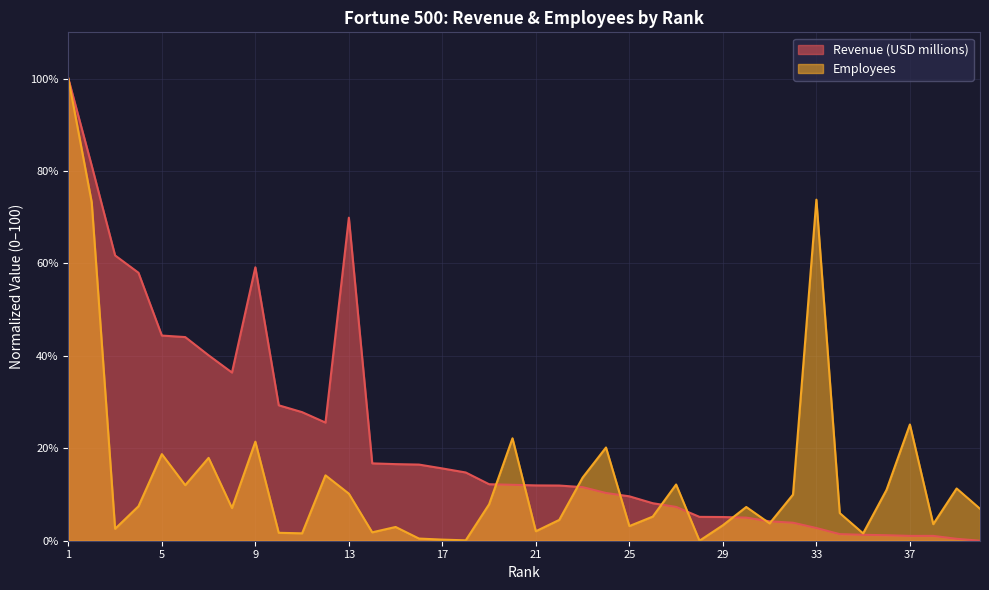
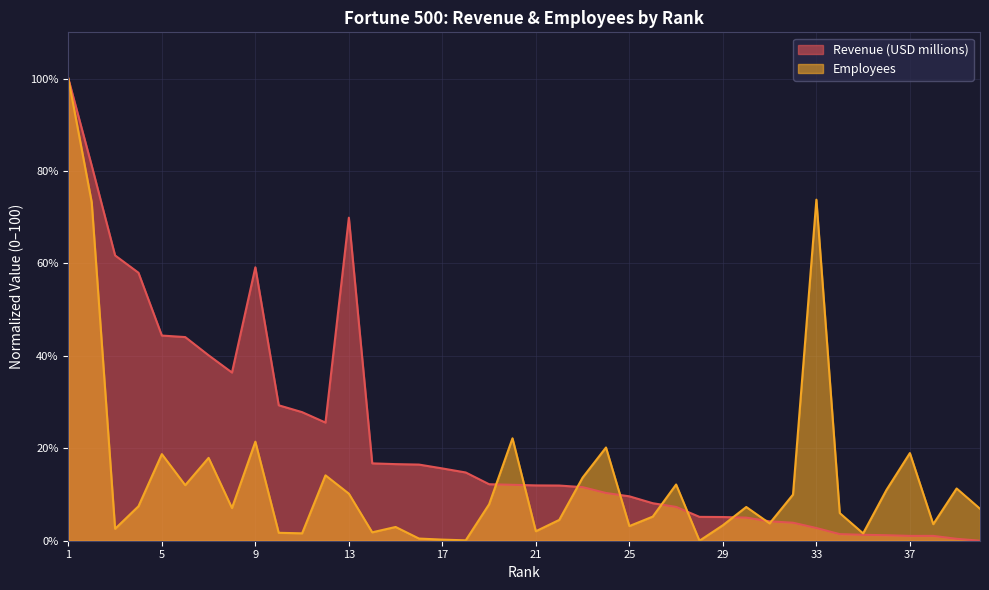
  {
    "Revenue (USD millions)": {
      "5": "44%",
      "9": "59%",
      "13": "70%",
      "17": "16%",
      "21": "12%",
      "25": "10%",
      "29": "5%",
      "33": "3%",
      "37": "1%"
    },
    "Employees": {
      "5": "19%",
      "9": "21%",
      "13": "10%",
      "17": "0%",
      "21": "2%",
      "25": "3%",
      "29": "3%",
      "33": "74%",
-     "37": "25%"
+     "37": "19%"
    }
  }
